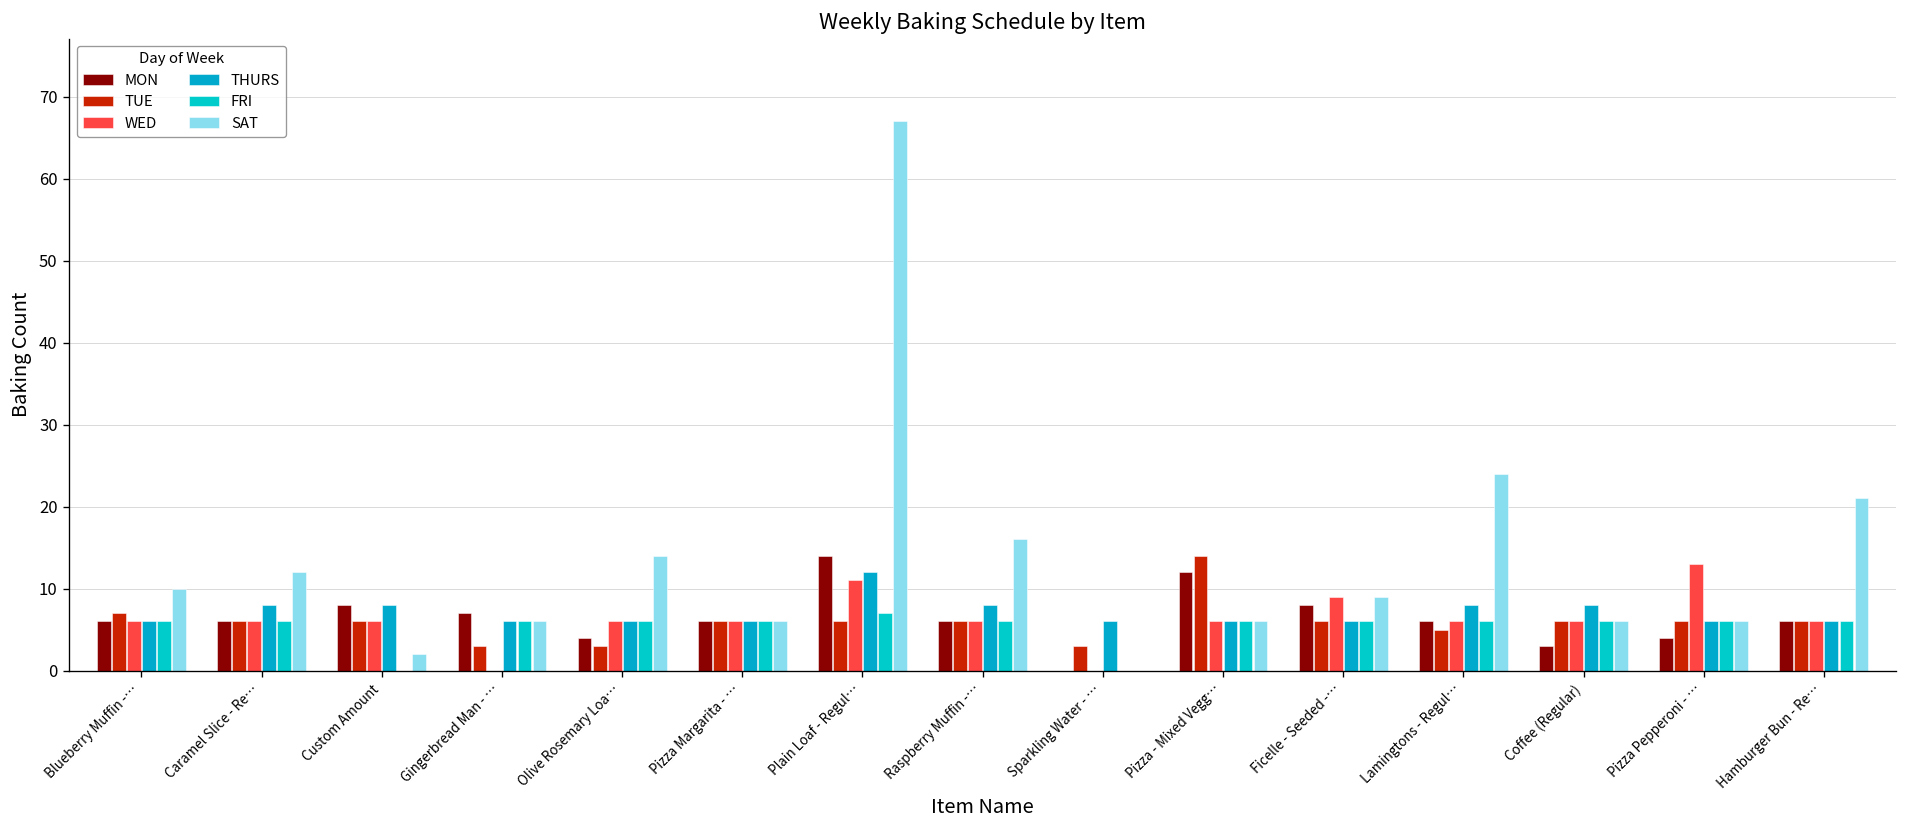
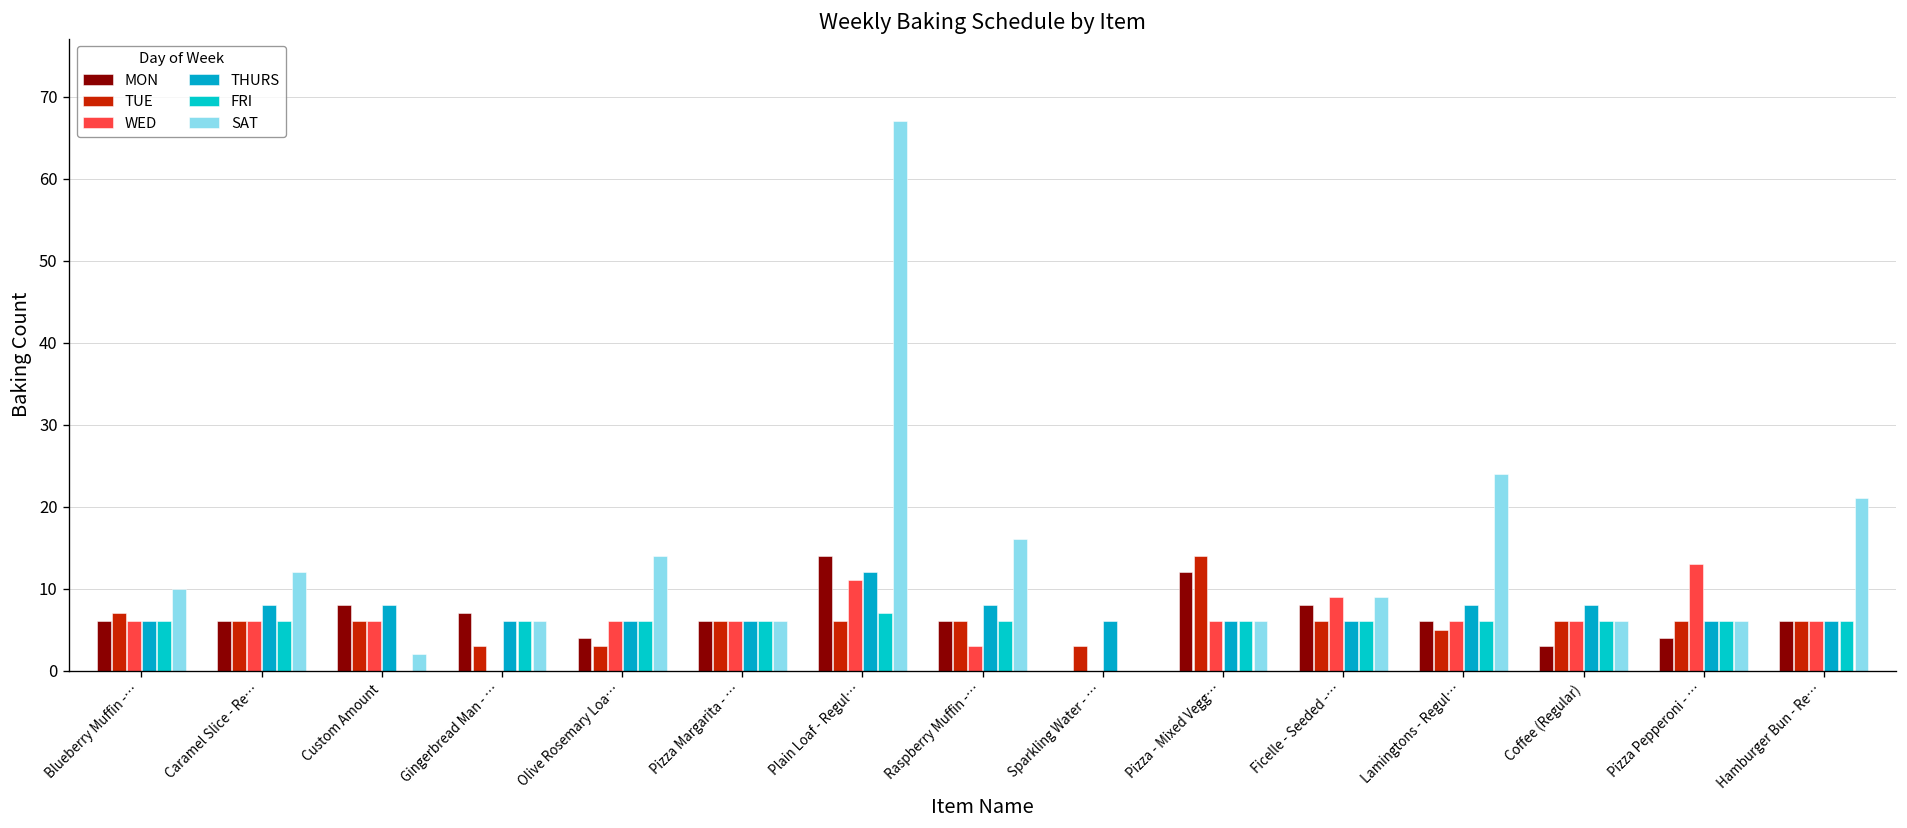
  {
    "MON": {
      "Blueberry Muffin -…": 6,
      "Caramel Slice - Re…": 6,
      "Custom Amount": 8,
      "Gingerbread Man - …": 7,
      "Olive Rosemary Loa…": 4,
      "Pizza Margarita - …": 6,
      "Plain Loaf - Regul…": 14,
      "Raspberry Muffin -…": 6,
      "Sparkling Water - …": 0,
      "Pizza - Mixed Vegg…": 12,
      "Ficelle - Seeded -…": 8,
      "Lamingtons - Regul…": 6,
      "Coffee (Regular)": 3,
      "Pizza Pepperoni - …": 4,
      "Hamburger Bun - Re…": 6
    },
    "TUE": {
      "Blueberry Muffin -…": 7,
      "Caramel Slice - Re…": 6,
      "Custom Amount": 6,
      "Gingerbread Man - …": 3,
      "Olive Rosemary Loa…": 3,
      "Pizza Margarita - …": 6,
      "Plain Loaf - Regul…": 6,
      "Raspberry Muffin -…": 6,
      "Sparkling Water - …": 3,
      "Pizza - Mixed Vegg…": 14,
      "Ficelle - Seeded -…": 6,
      "Lamingtons - Regul…": 5,
      "Coffee (Regular)": 6,
      "Pizza Pepperoni - …": 6,
      "Hamburger Bun - Re…": 6
    },
    "WED": {
      "Blueberry Muffin -…": 6,
      "Caramel Slice - Re…": 6,
      "Custom Amount": 6,
      "Gingerbread Man - …": 0,
      "Olive Rosemary Loa…": 6,
      "Pizza Margarita - …": 6,
      "Plain Loaf - Regul…": 11,
-     "Raspberry Muffin -…": 6,
+     "Raspberry Muffin -…": 3,
      "Sparkling Water - …": 0,
      "Pizza - Mixed Vegg…": 6,
      "Ficelle - Seeded -…": 9,
      "Lamingtons - Regul…": 6,
      "Coffee (Regular)": 6,
      "Pizza Pepperoni - …": 13,
      "Hamburger Bun - Re…": 6
    },
    "SAT": {
      "Blueberry Muffin -…": 10,
      "Caramel Slice - Re…": 12,
      "Custom Amount": 2,
      "Gingerbread Man - …": 6,
      "Olive Rosemary Loa…": 14,
      "Pizza Margarita - …": 6,
      "Plain Loaf - Regul…": 67,
      "Raspberry Muffin -…": 16,
      "Sparkling Water - …": 0,
      "Pizza - Mixed Vegg…": 6,
      "Ficelle - Seeded -…": 9,
      "Lamingtons - Regul…": 24,
      "Coffee (Regular)": 6,
      "Pizza Pepperoni - …": 6,
      "Hamburger Bun - Re…": 21
    }
  }
